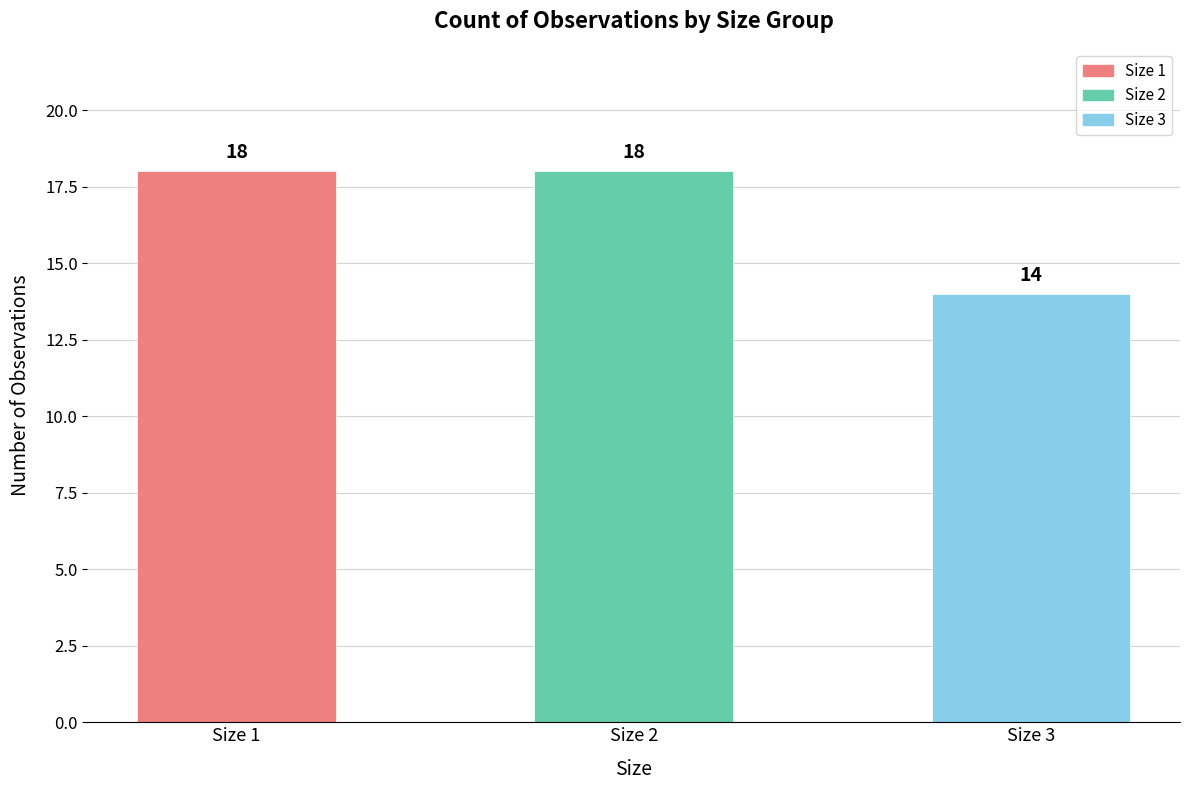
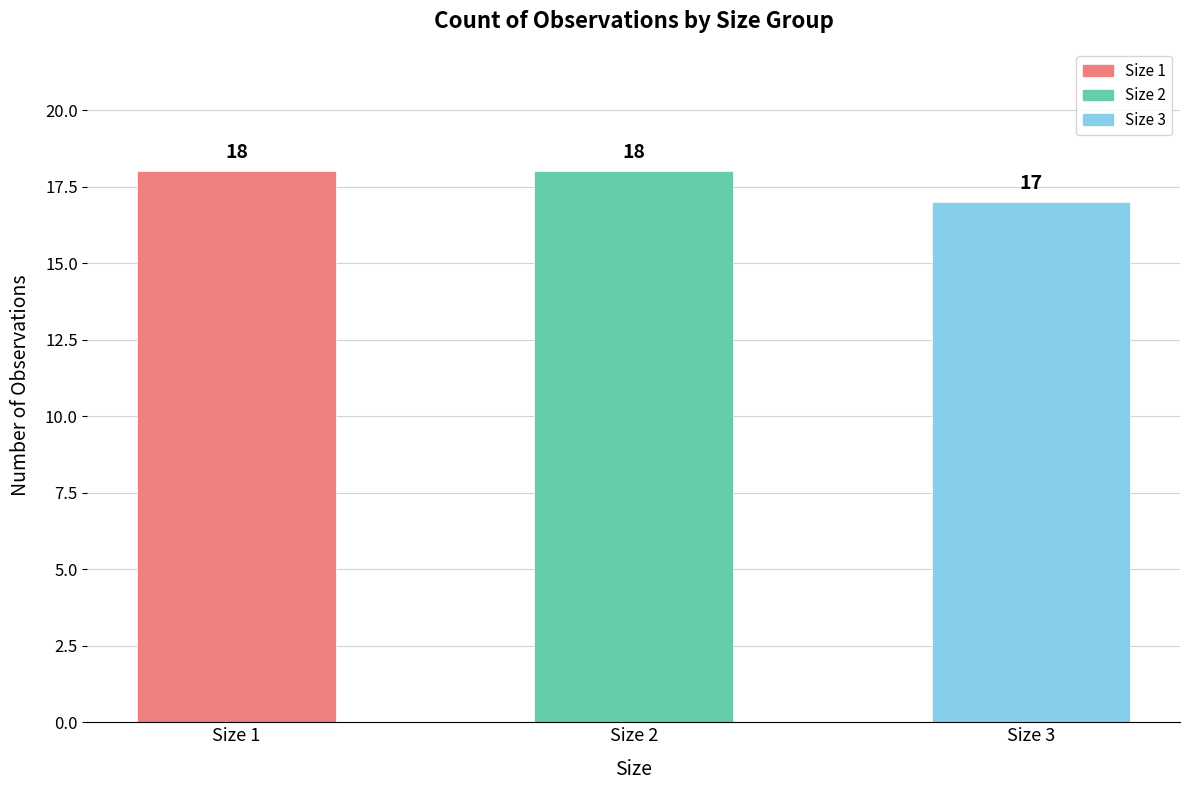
  {
    "Size 1": 18,
    "Size 2": 18,
-   "Size 3": 14
+   "Size 3": 17
  }
